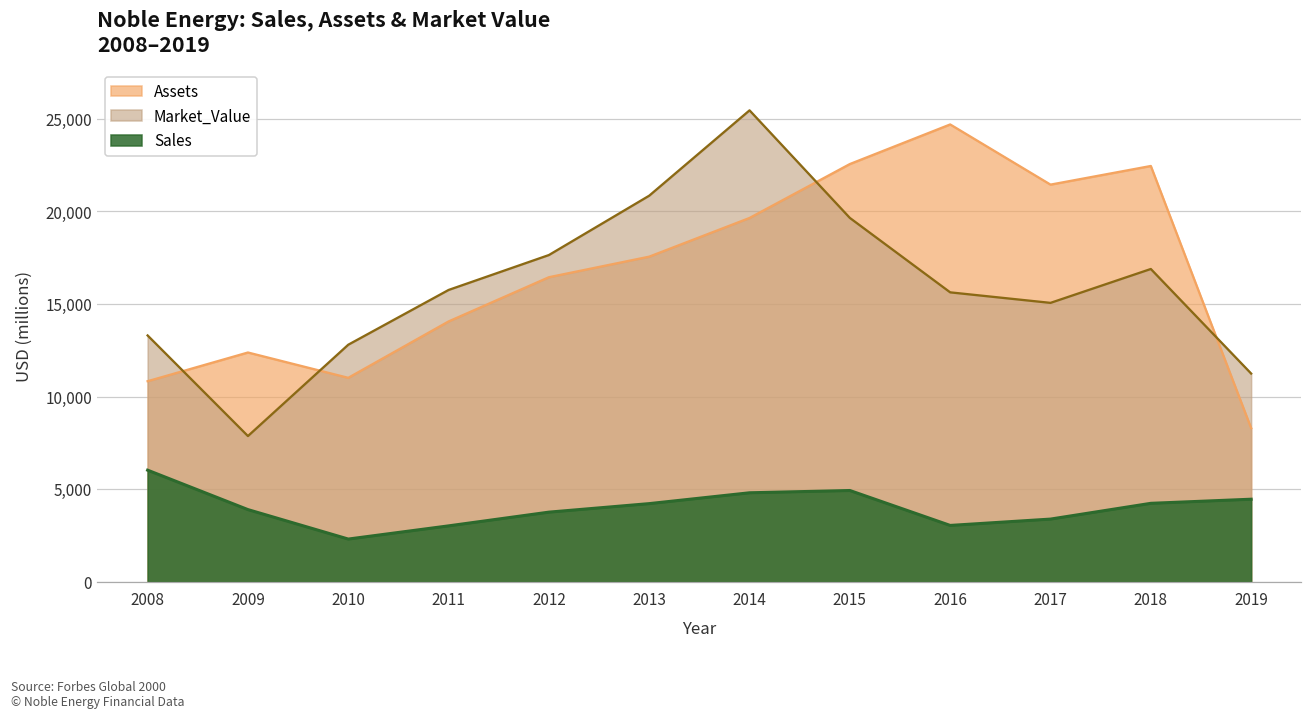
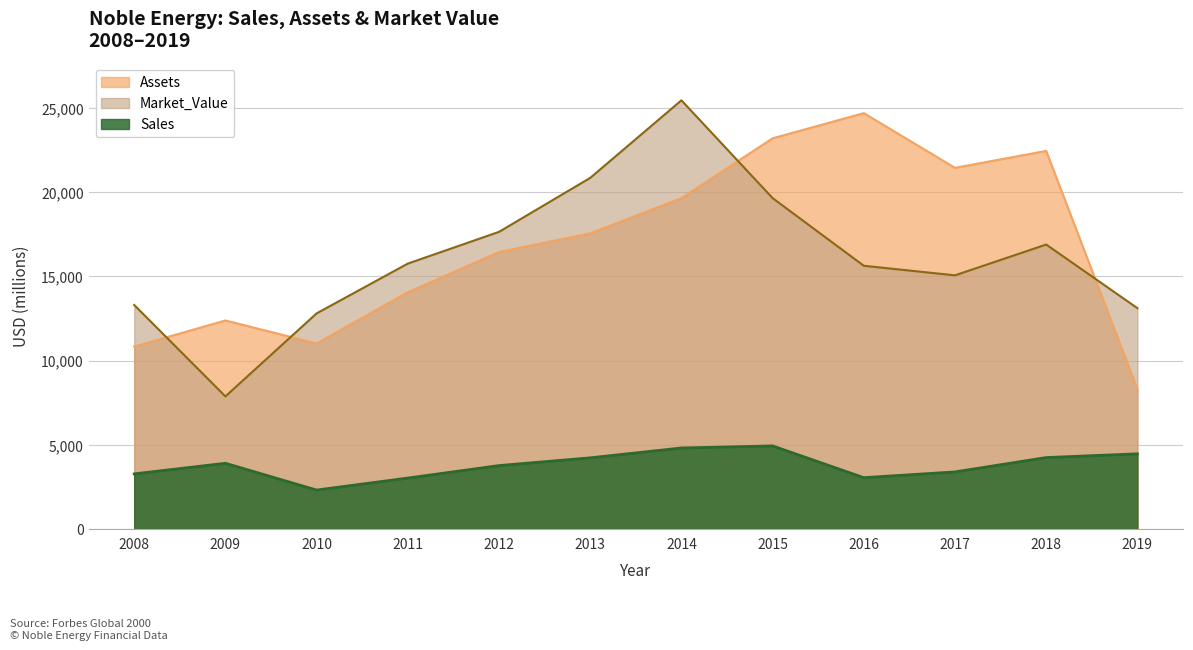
  {
    "Assets": {
      "2008": "10,800",
      "2009": "12,400",
      "2010": "11,000",
      "2011": "14,100",
      "2012": "16,400",
      "2013": "17,600",
      "2014": "19,600",
-     "2015": "22,600",
+     "2015": "23,200",
      "2016": "24,700",
      "2017": "21,400",
      "2018": "22,400",
      "2019": "8,300"
    },
    "Market_Value": {
      "2008": "13,300",
      "2009": "7,900",
      "2010": "12,800",
      "2011": "15,800",
      "2012": "17,600",
      "2013": "20,800",
      "2014": "25,500",
      "2015": "19,600",
      "2016": "15,600",
      "2017": "15,100",
      "2018": "16,900",
-     "2019": "11,200"
+     "2019": "13,100"
    },
    "Sales": {
-     "2008": "6,000",
+     "2008": "3,300",
      "2009": "3,900",
      "2010": "2,300",
      "2011": "3,000",
      "2012": "3,800",
      "2013": "4,200",
      "2014": "4,800",
      "2015": "4,900",
      "2016": "3,000",
      "2017": "3,400",
      "2018": "4,200",
      "2019": "4,500"
    }
  }
